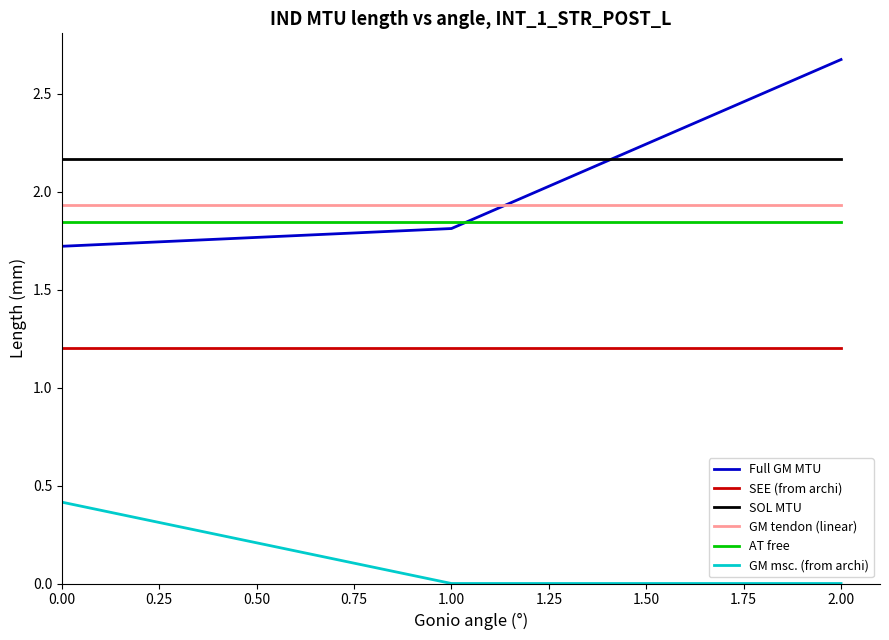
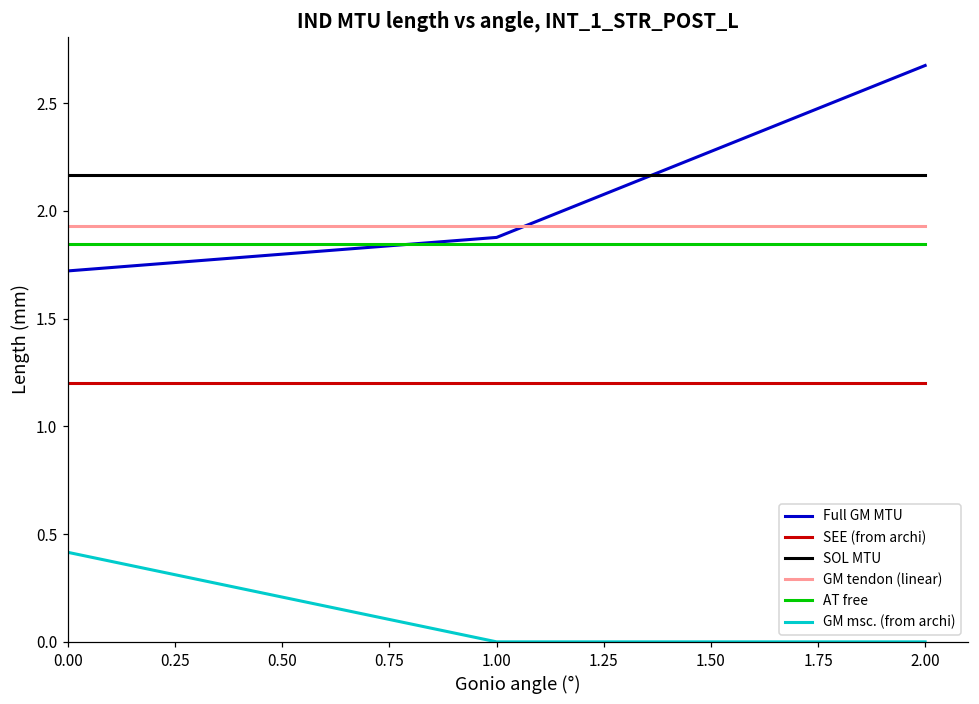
  {
    "Full GM MTU": {
      "0.00": 1.72,
-     "1.00": 1.81,
+     "1.00": 1.88,
      "2.00": 2.67
    },
    "SEE (from archi)": {
      "0.00": 1.20,
      "1.00": 1.20,
      "2.00": 1.20
    },
    "SOL MTU": {
      "0.00": 2.17,
      "1.00": 2.17,
      "2.00": 2.17
    },
    "GM tendon (linear)": {
      "0.00": 1.93,
      "1.00": 1.93,
      "2.00": 1.93
    },
    "AT free": {
      "0.00": 1.84,
      "1.00": 1.84,
      "2.00": 1.84
    },
    "GM msc. (from archi)": {
      "0.00": 0.42,
      "1.00": 0.00,
      "2.00": 0.00
    }
  }
